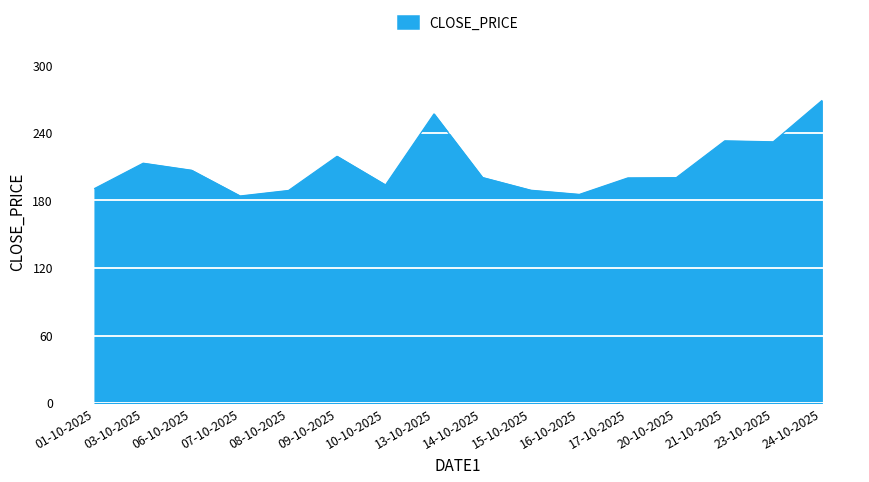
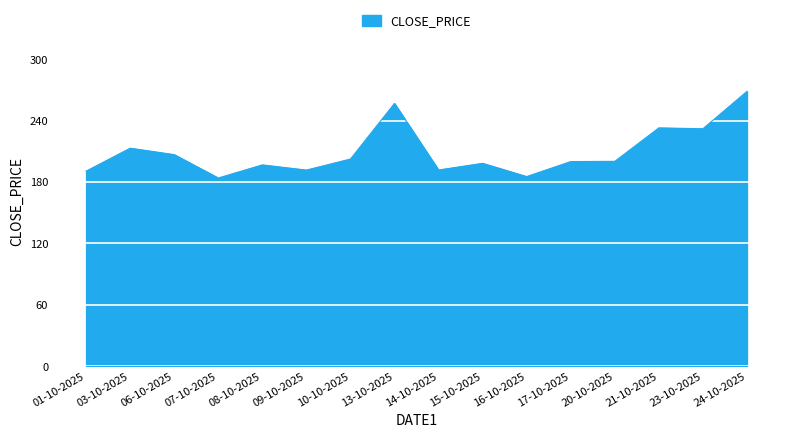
  {
    "01-10-2025": 191,
    "03-10-2025": 213,
    "06-10-2025": 207,
    "07-10-2025": 184,
-   "08-10-2025": 189,
-   "09-10-2025": 219,
-   "10-10-2025": 194,
+   "08-10-2025": 197,
+   "09-10-2025": 192,
+   "10-10-2025": 202,
    "13-10-2025": 257,
-   "14-10-2025": 200,
-   "15-10-2025": 189,
+   "14-10-2025": 192,
+   "15-10-2025": 198,
    "16-10-2025": 185,
    "17-10-2025": 200,
    "20-10-2025": 200,
    "21-10-2025": 233,
    "23-10-2025": 232,
    "24-10-2025": 269
  }
